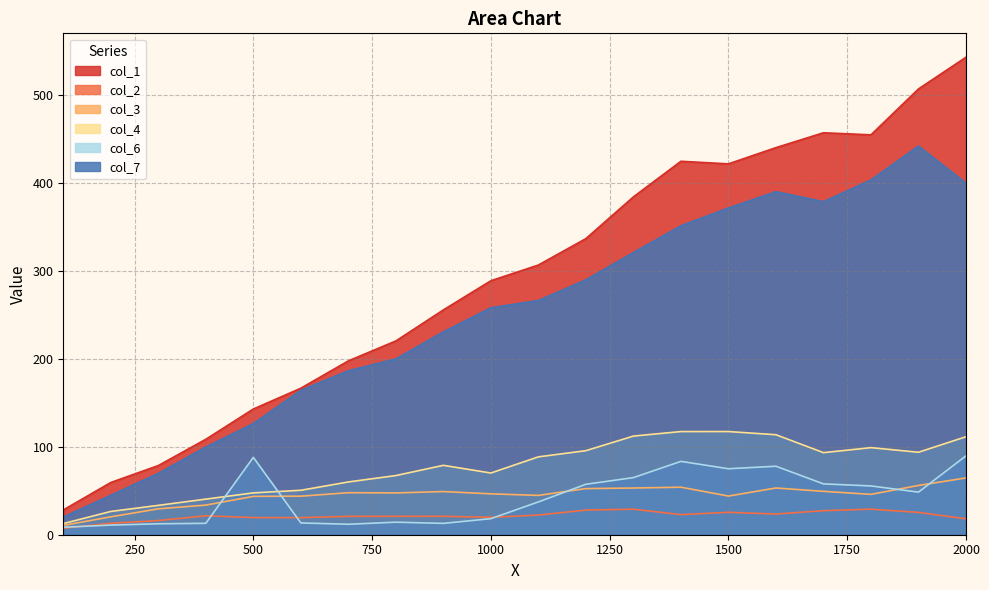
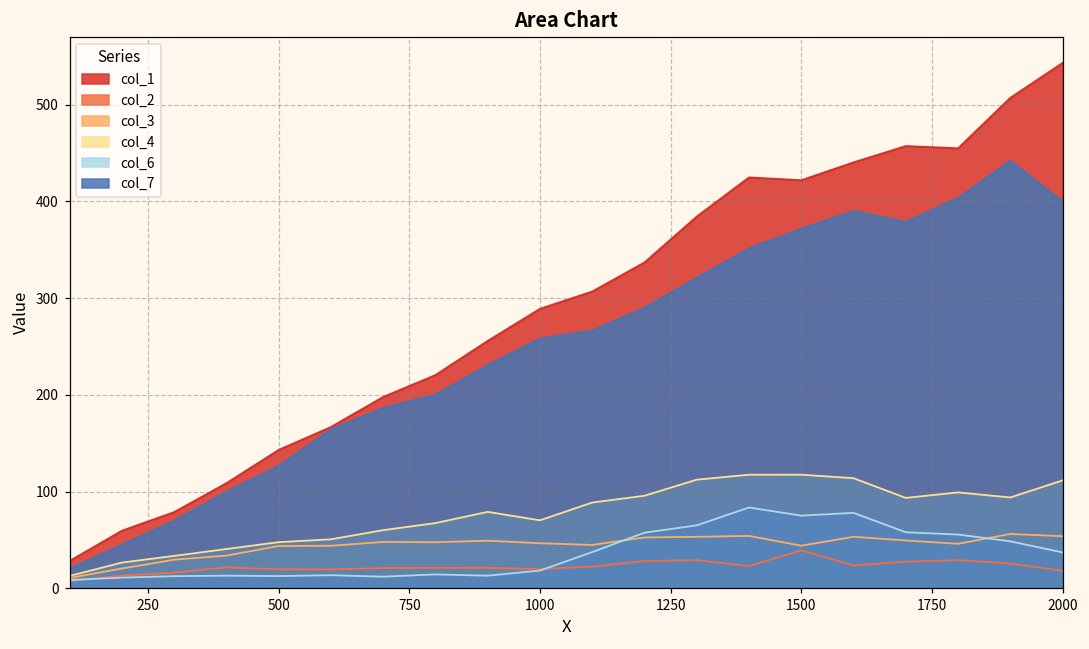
  {
    "col_1": {
      "500": 140,
      "1000": 290,
      "1500": 420,
      "2000": 540
    },
    "col_2": {
      "500": 20,
-     "1500": 30,
+     "1500": 40,
      "2000": 20
    },
    "col_3": {
      "500": 40,
      "1000": 50,
      "1500": 40,
-     "2000": 60
+     "2000": 50
    },
    "col_4": {
      "500": 50,
      "1000": 70,
      "1500": 120,
      "2000": 110
    },
    "col_6": {
-     "500": 90,
+     "500": 10,
      "1500": 80,
-     "2000": 90
+     "2000": 40
    },
    "col_7": {
      "500": 130,
      "1000": 260,
      "1500": 370,
      "2000": 400
    }
  }
